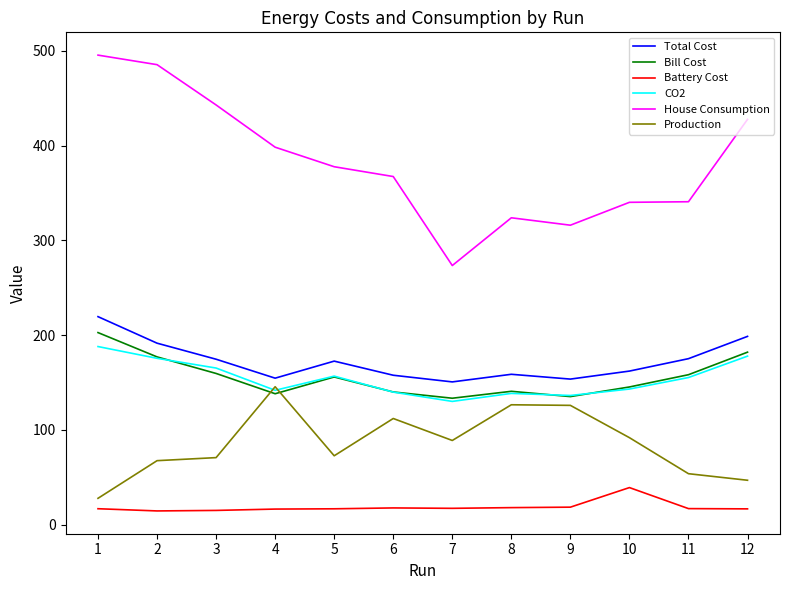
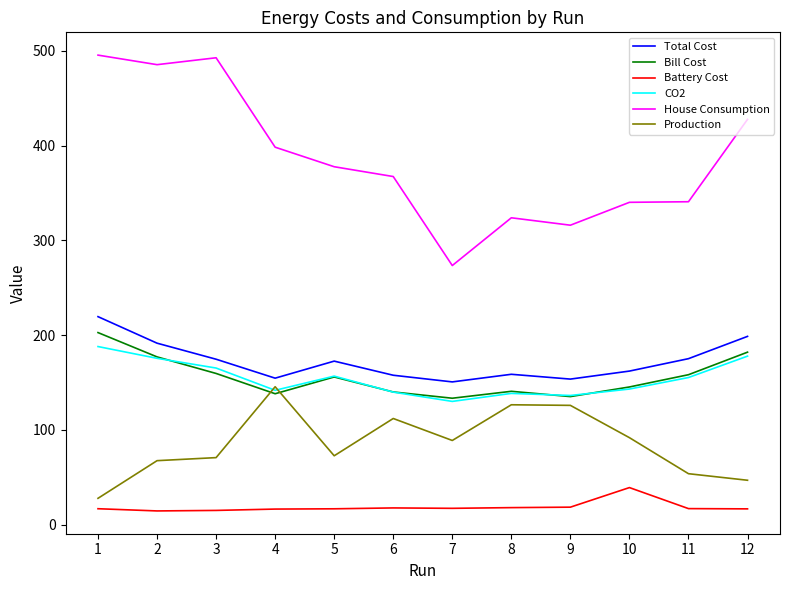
  {
    "Total Cost": {
      "1": 220,
      "2": 190,
      "3": 170,
      "4": 150,
      "5": 170,
      "6": 160,
      "7": 150,
      "8": 160,
      "9": 150,
      "10": 160,
      "11": 180,
      "12": 200
    },
    "Bill Cost": {
      "1": 200,
      "3": 160,
      "4": 140,
      "7": 130,
      "11": 160,
      "12": 180
    },
    "Battery Cost": {
      "1": 20,
      "2": 10,
      "3": 20,
      "4": 20,
      "5": 20,
      "6": 20,
      "7": 20,
      "8": 20,
      "9": 20,
      "10": 40,
      "11": 20,
      "12": 20
    },
    "CO2": {
      "1": 190,
      "3": 170,
      "4": 140,
      "7": 130,
      "11": 160,
      "12": 180
    },
    "House Consumption": {
      "1": 500,
      "2": 490,
-     "3": 440,
+     "3": 490,
      "4": 400,
      "5": 380,
      "6": 370,
      "7": 270,
      "8": 320,
      "9": 320,
      "10": 340,
      "11": 340
    },
    "Production": {
      "1": 30,
      "2": 70,
      "3": 70,
      "4": 150,
      "5": 70,
      "6": 110,
      "7": 90,
      "8": 130,
      "9": 130,
      "10": 90,
      "11": 50,
      "12": 50
    }
  }
